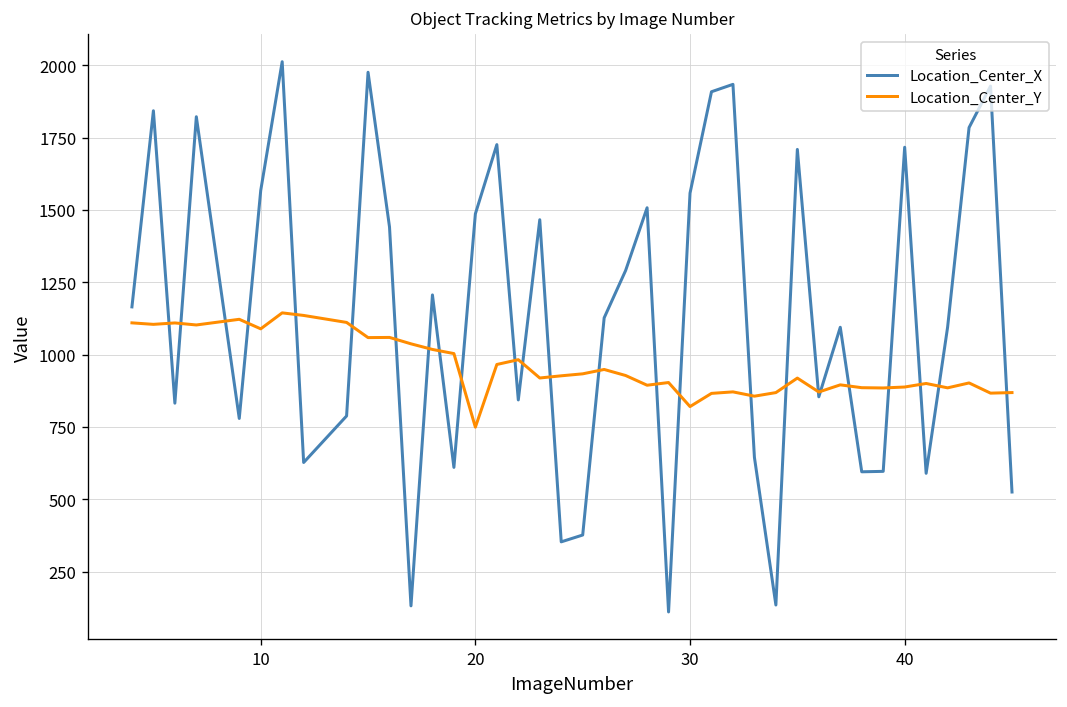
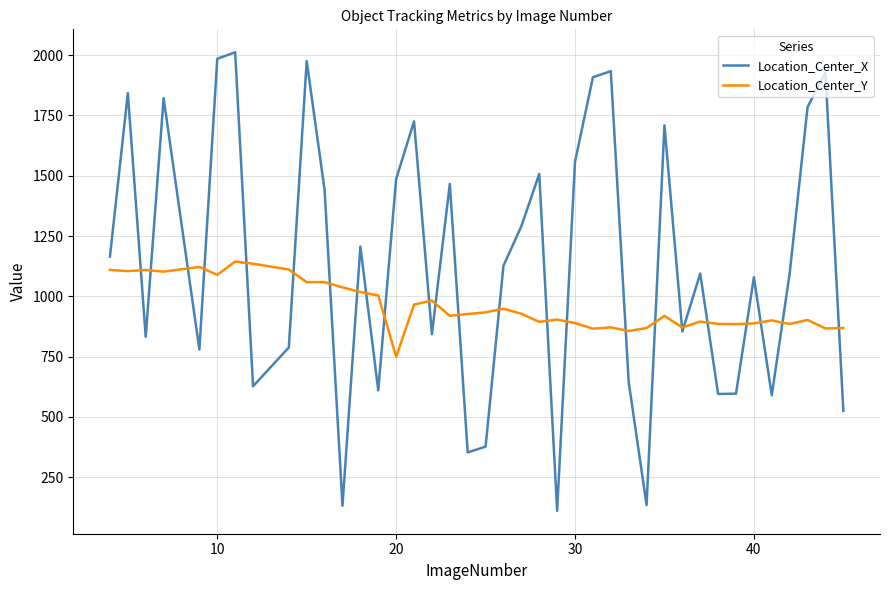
  {
    "Location_Center_X": {
-     "10": 1570,
+     "10": 1980,
      "20": 1490,
      "30": 1560,
-     "40": 1720
+     "40": 1080
    },
    "Location_Center_Y": {
      "10": 1090,
      "20": 750,
-     "30": 820,
+     "30": 890,
      "40": 890
    }
  }
